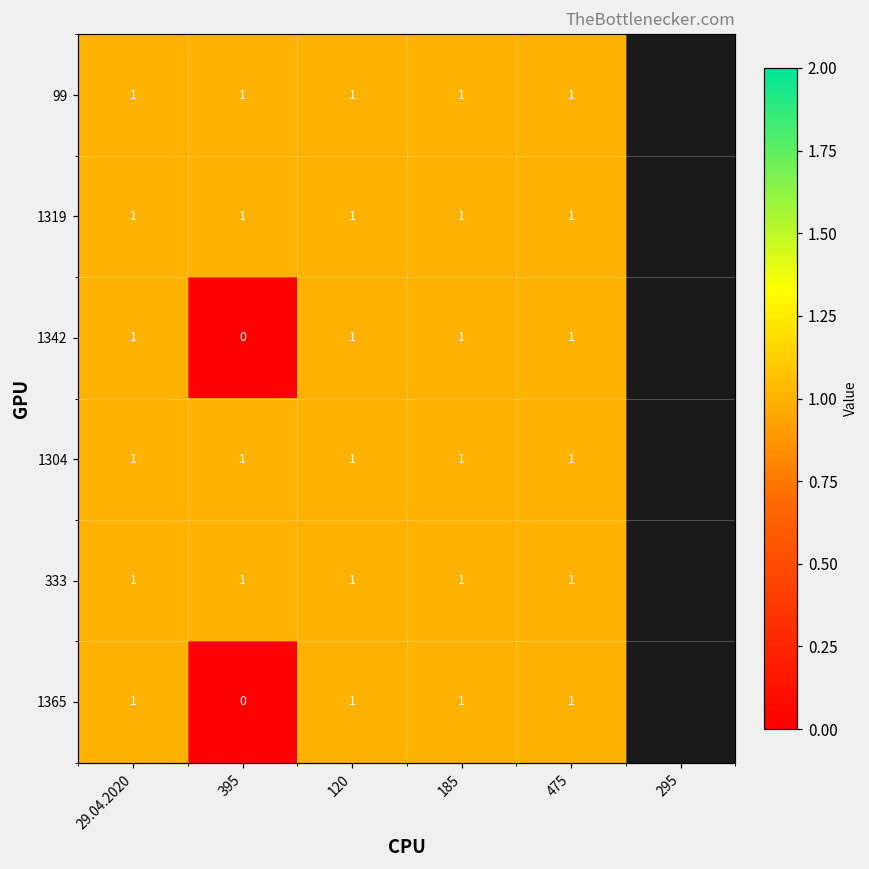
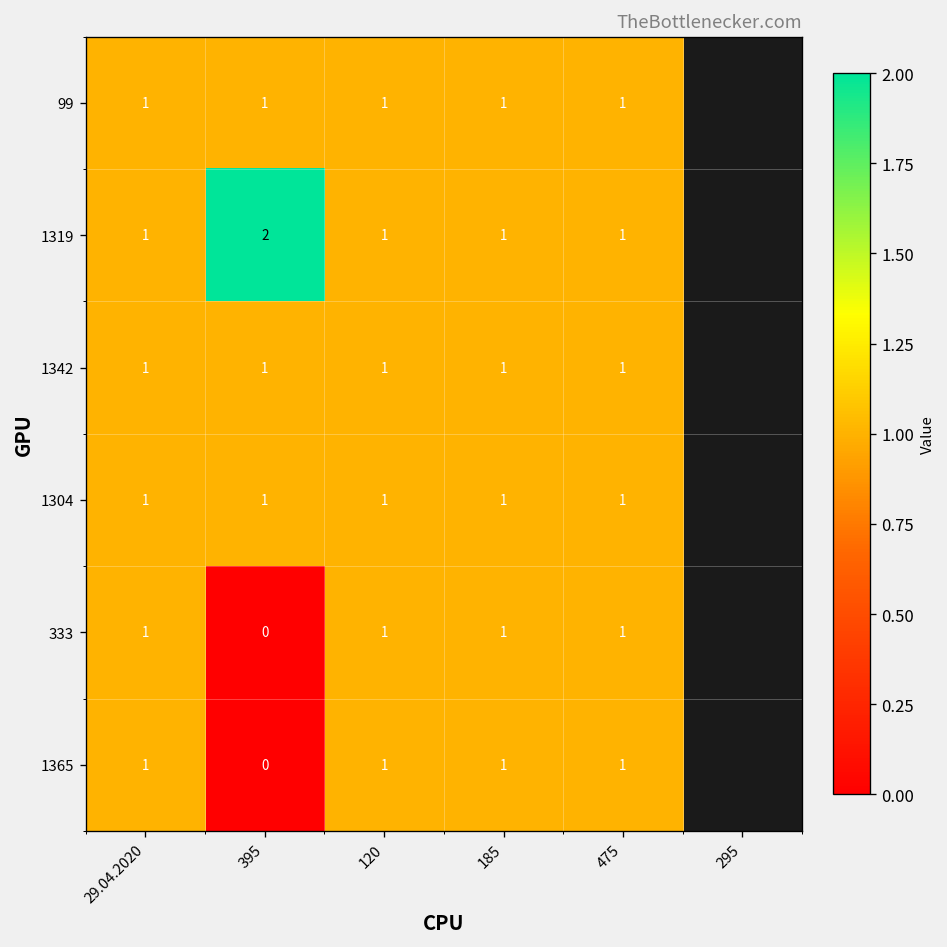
  {
    "99": {
      "29.04.2020": 1,
      "395": 1,
      "120": 1,
      "185": 1,
      "475": 1
    },
    "1319": {
      "29.04.2020": 1,
-     "395": 1,
+     "395": 2,
      "120": 1,
      "185": 1,
      "475": 1
    },
    "1342": {
      "29.04.2020": 1,
-     "395": 0,
+     "395": 1,
      "120": 1,
      "185": 1,
      "475": 1
    },
    "1304": {
      "29.04.2020": 1,
      "395": 1,
      "120": 1,
      "185": 1,
      "475": 1
    },
    "333": {
      "29.04.2020": 1,
-     "395": 1,
+     "395": 0,
      "120": 1,
      "185": 1,
      "475": 1
    },
    "1365": {
      "29.04.2020": 1,
      "395": 0,
      "120": 1,
      "185": 1,
      "475": 1
    }
  }
